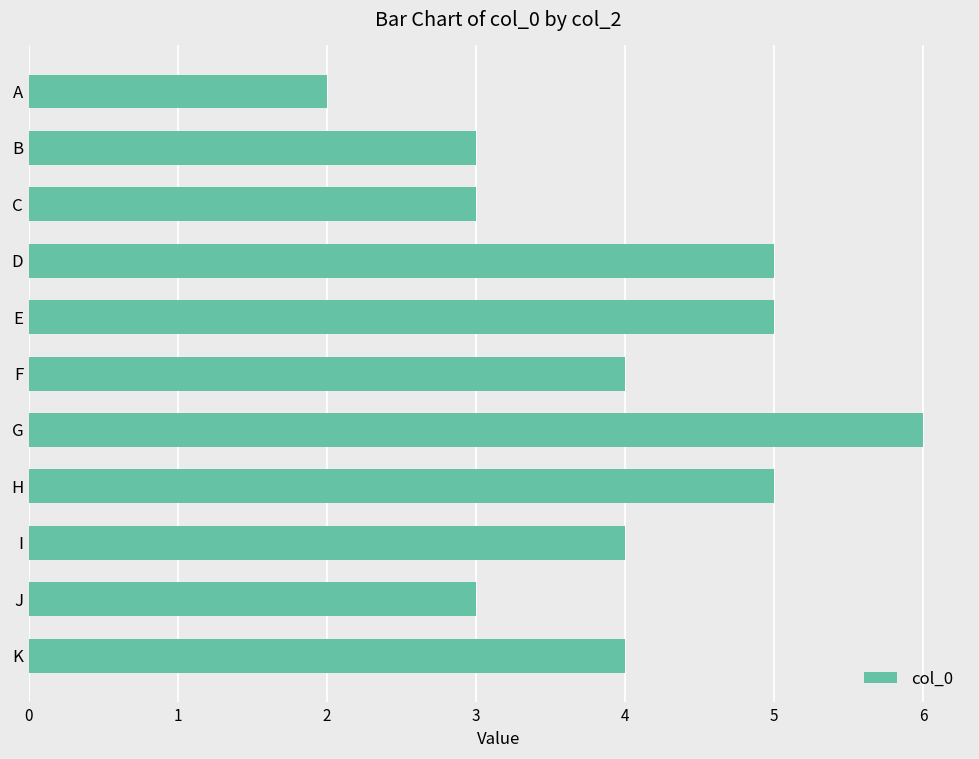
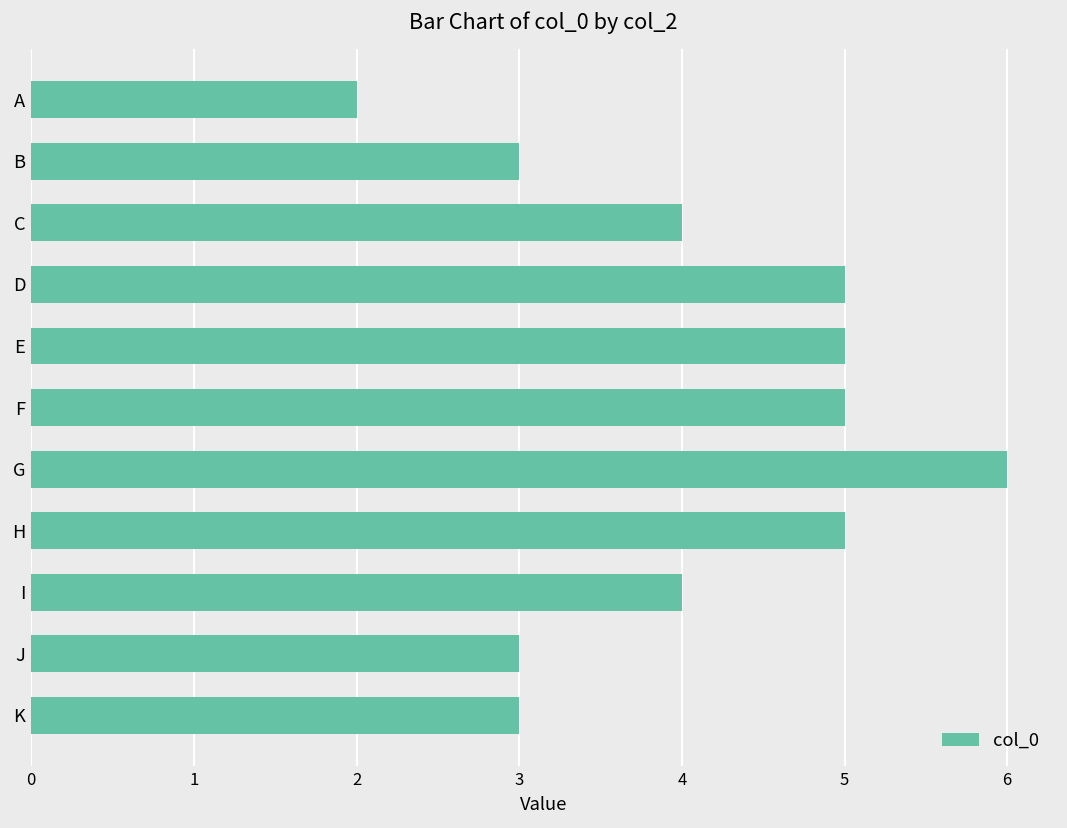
  {
    "A": 2,
    "B": 3,
-   "C": 3,
+   "C": 4,
    "D": 5,
    "E": 5,
-   "F": 4,
+   "F": 5,
    "G": 6,
    "H": 5,
    "I": 4,
    "J": 3,
-   "K": 4
+   "K": 3
  }
